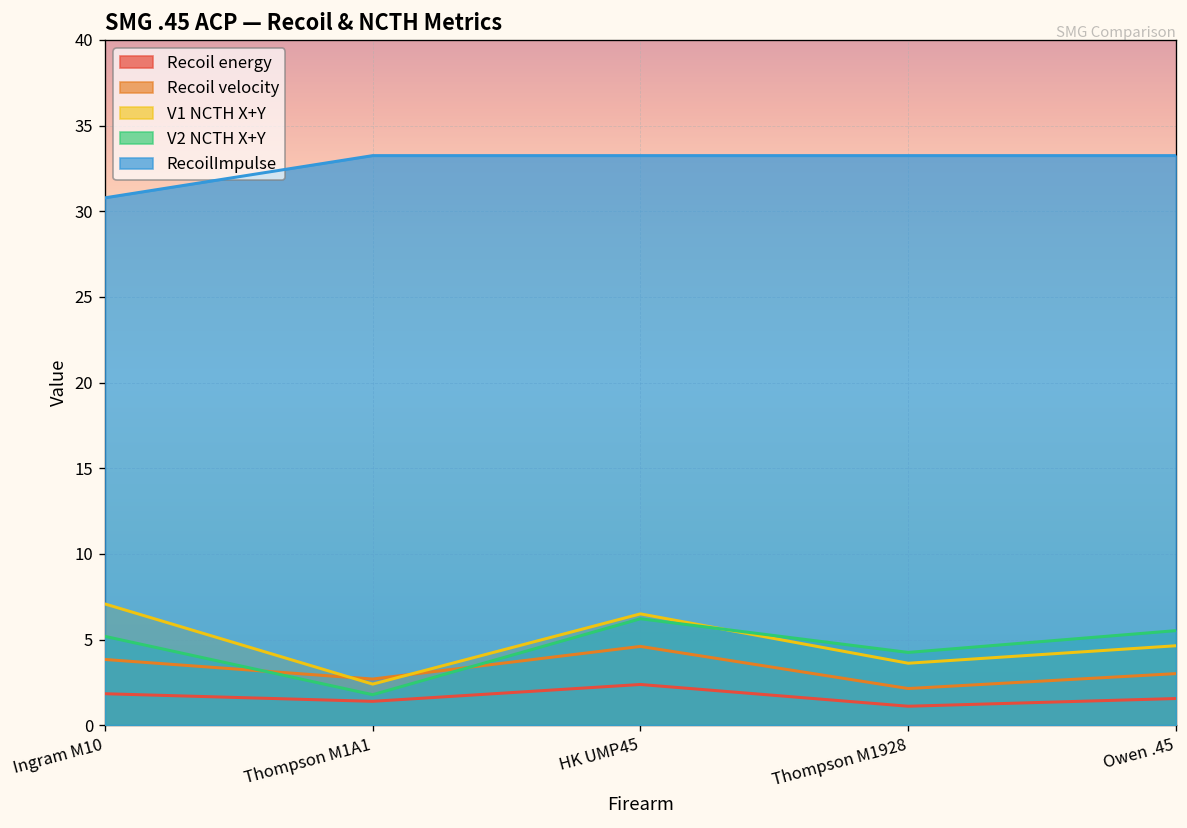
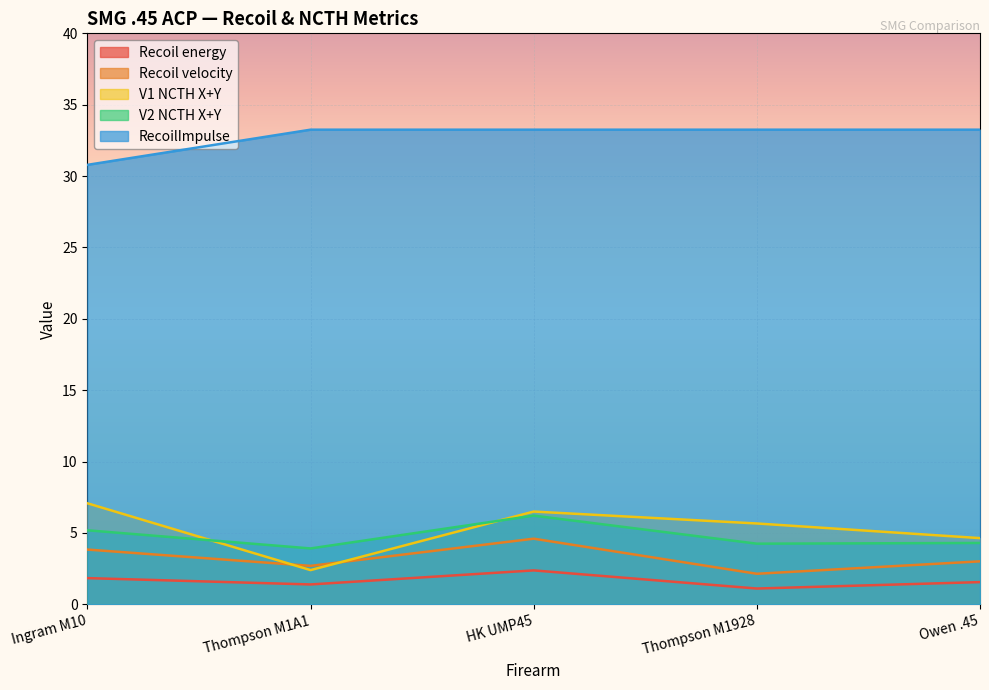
  {
    "V1 NCTH X+Y": {
      "Ingram M10": 7.1,
      "Thompson M1A1": 2.4,
      "HK UMP45": 6.5,
-     "Thompson M1928": 3.6,
+     "Thompson M1928": 5.7,
      "Owen .45": 4.6
    },
    "V2 NCTH X+Y": {
      "Ingram M10": 5.2,
-     "Thompson M1A1": 1.8,
+     "Thompson M1A1": 3.9,
      "HK UMP45": 6.2,
      "Thompson M1928": 4.2,
-     "Owen .45": 5.5
+     "Owen .45": 4.3
    },
    "RecoilImpulse": {
      "Ingram M10": 30.8,
      "Thompson M1A1": 33.3,
      "HK UMP45": 33.3,
      "Thompson M1928": 33.3,
      "Owen .45": 33.3
    }
  }
